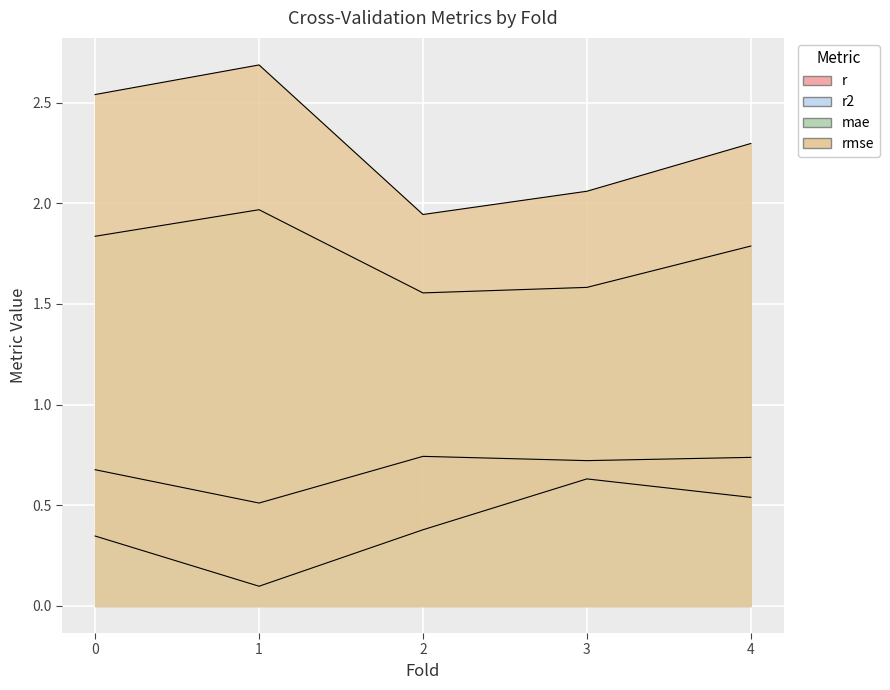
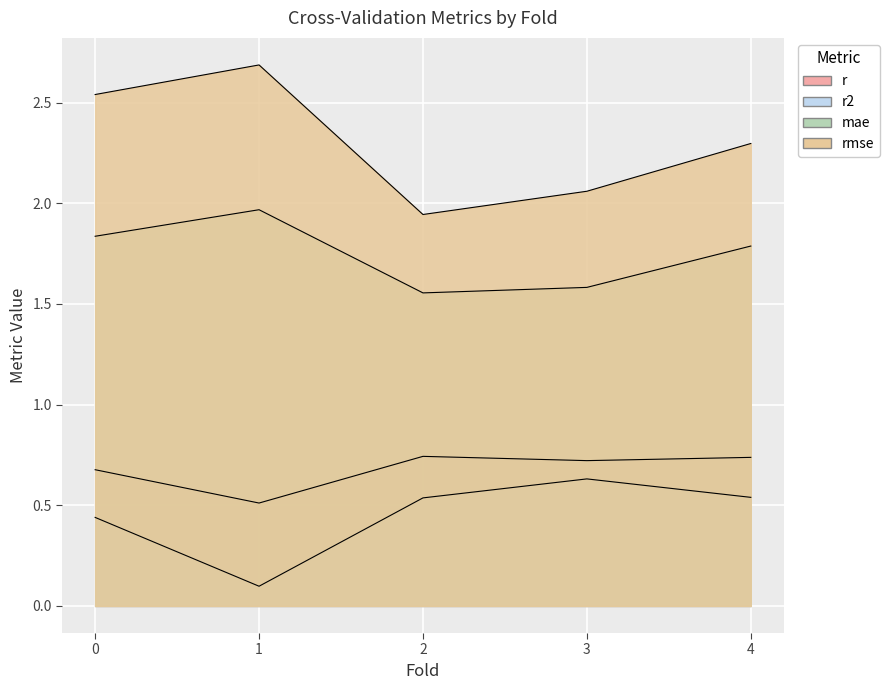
  {
    "r2": {
-     "0": 0.35,
+     "0": 0.44,
      "1": 0.10,
-     "2": 0.38,
+     "2": 0.54,
      "3": 0.63,
      "4": 0.54
    }
  }
